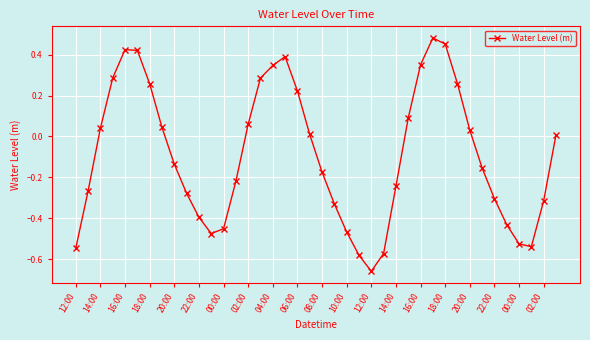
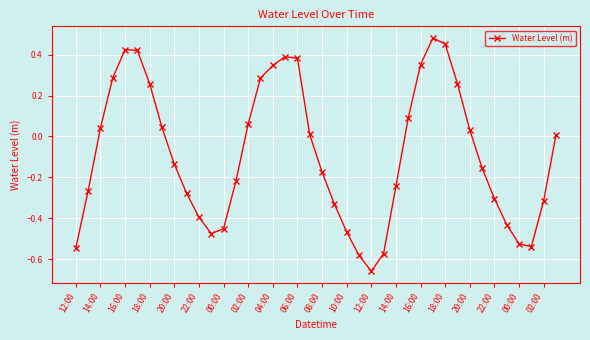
  {
    "04:00": 0.35,
-   "06:00": 0.22,
+   "06:00": 0.38,
    "08:00": -0.17,
    "10:00": -0.47
  }
